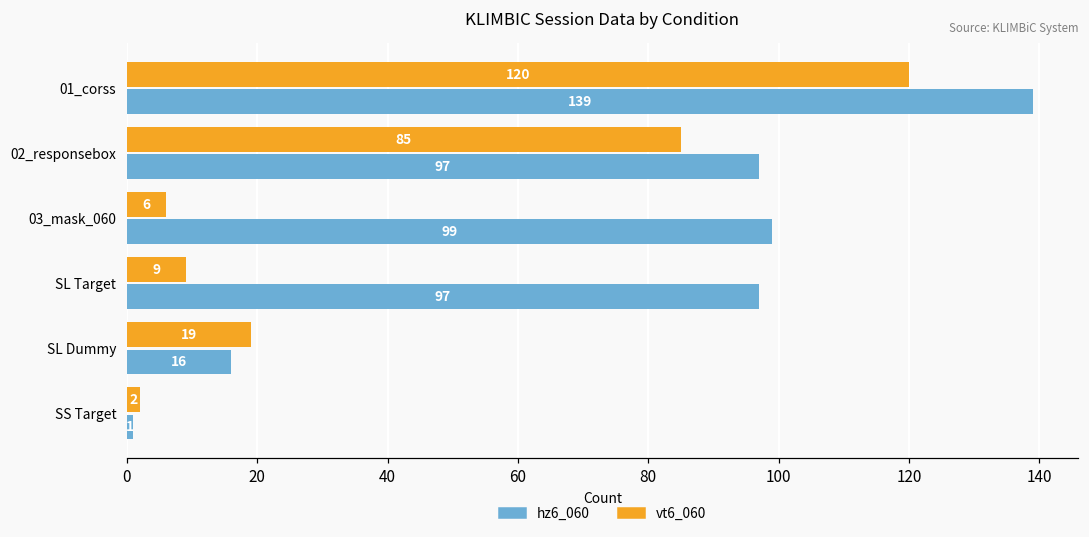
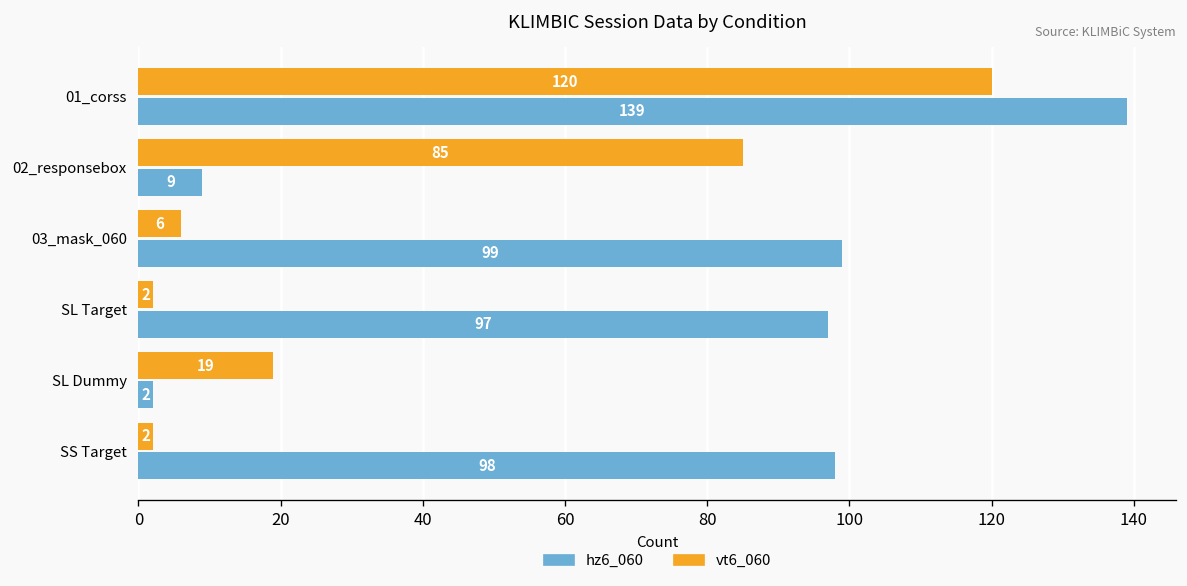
  {
    "hz6_060": {
      "01_corss": 139,
-     "02_responsebox": 97,
+     "02_responsebox": 9,
      "03_mask_060": 99,
      "SL Target": 97,
-     "SL Dummy": 16,
-     "SS Target": 1
+     "SL Dummy": 2,
+     "SS Target": 98
    },
    "vt6_060": {
      "01_corss": 120,
      "02_responsebox": 85,
      "03_mask_060": 6,
-     "SL Target": 9,
+     "SL Target": 2,
      "SL Dummy": 19,
      "SS Target": 2
    }
  }
